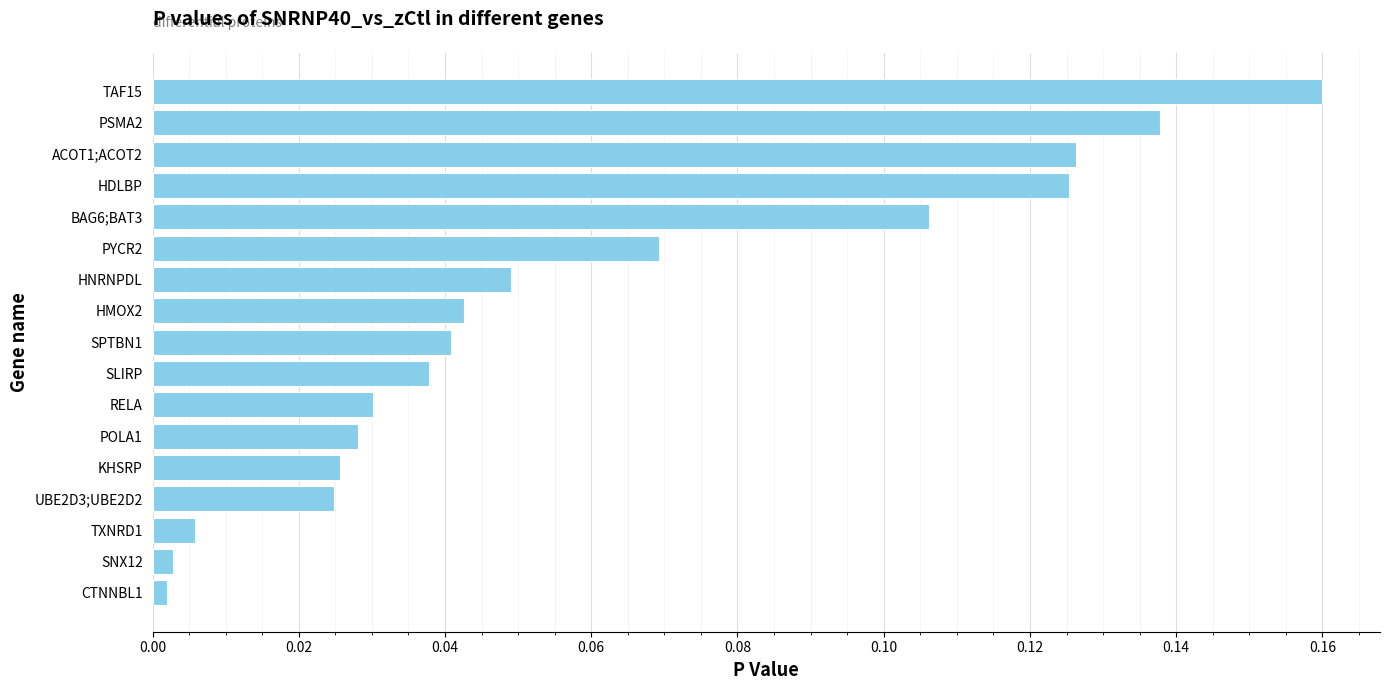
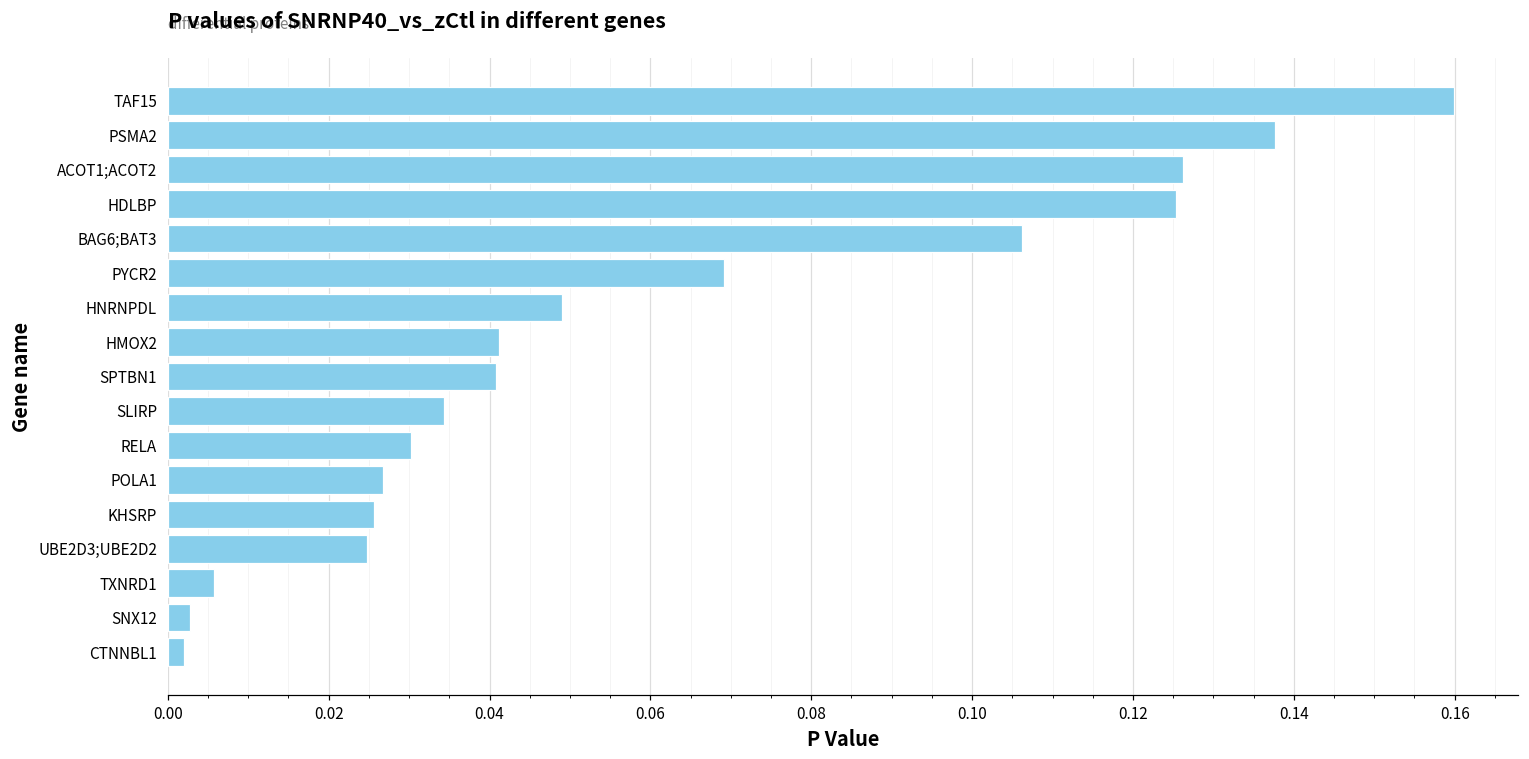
  {
    "TAF15": 0.160,
    "PSMA2": 0.138,
    "ACOT1;ACOT2": 0.126,
    "HDLBP": 0.125,
    "BAG6;BAT3": 0.106,
    "PYCR2": 0.069,
    "HNRNPDL": 0.049,
-   "HMOX2": 0.043,
+   "HMOX2": 0.041,
    "SPTBN1": 0.041,
-   "SLIRP": 0.038,
+   "SLIRP": 0.034,
    "RELA": 0.030,
-   "POLA1": 0.028,
+   "POLA1": 0.027,
    "KHSRP": 0.026,
    "UBE2D3;UBE2D2": 0.025,
    "TXNRD1": 0.006,
    "SNX12": 0.003,
    "CTNNBL1": 0.002
  }
